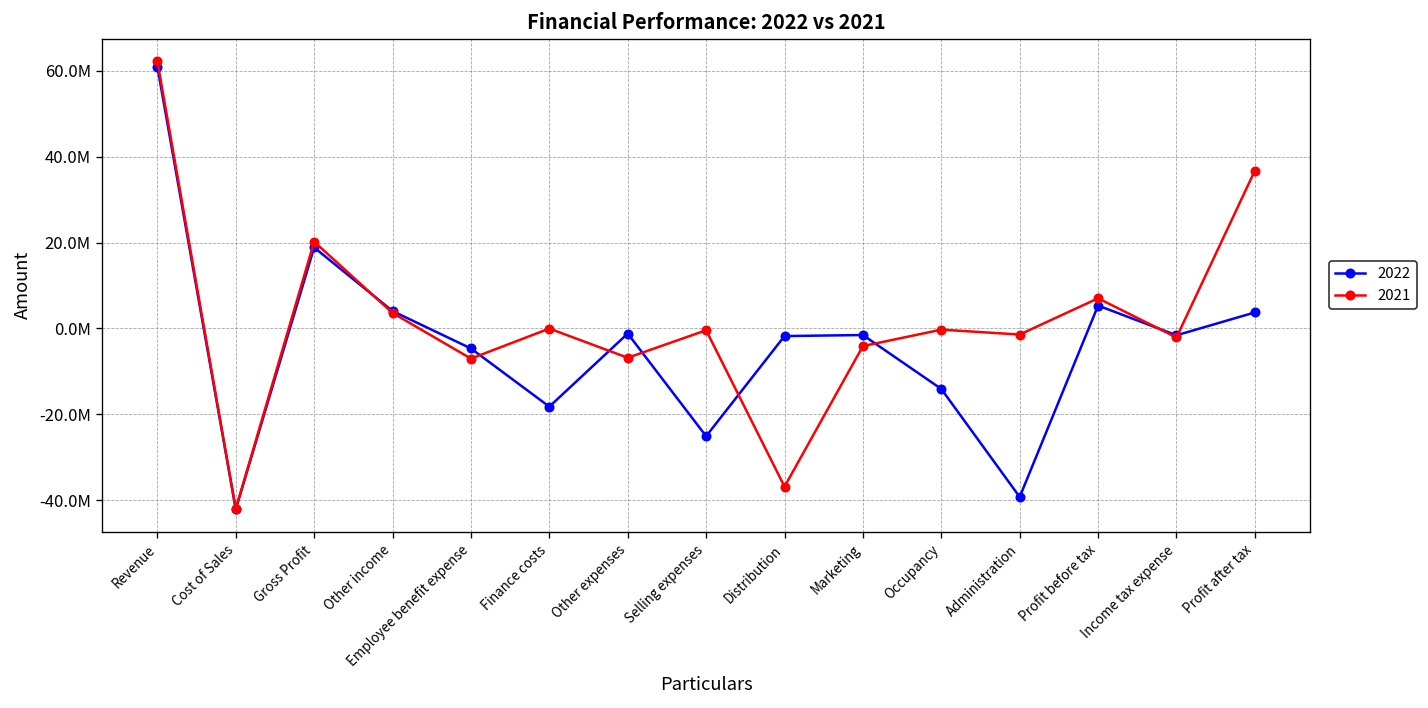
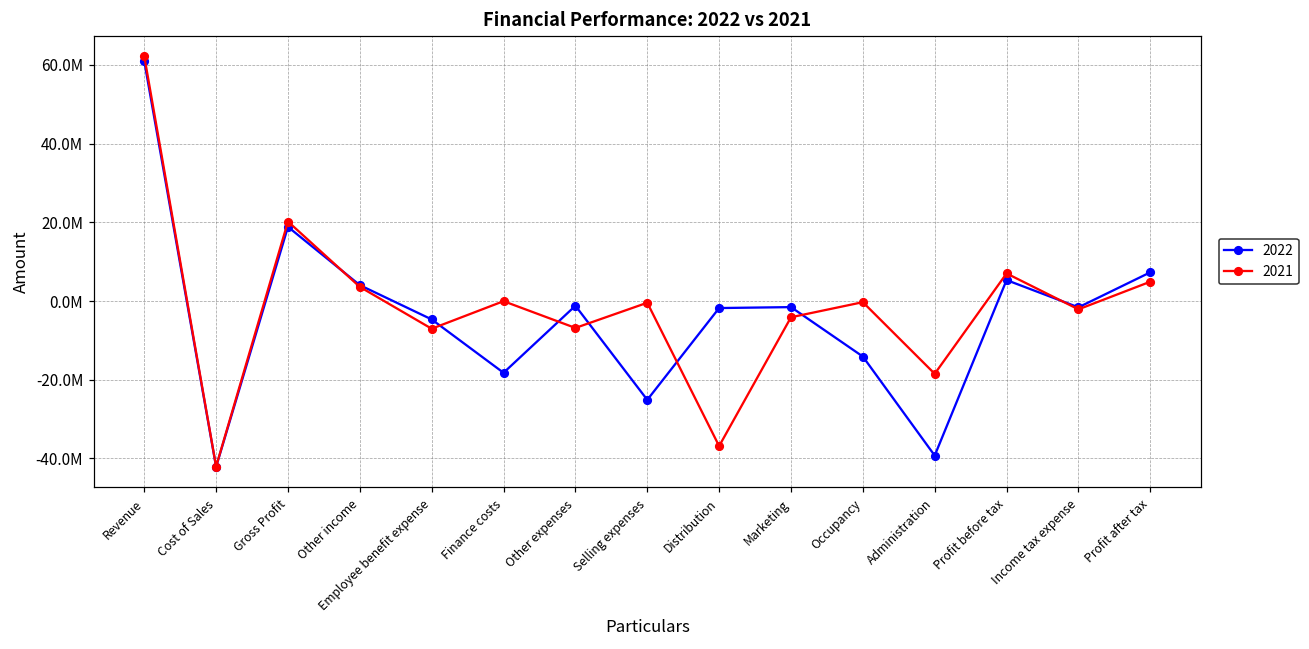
  {
    "2022": {
      "Revenue": 61000000,
      "Gross Profit": 19000000,
      "Employee benefit expense": -5000000,
      "Finance costs": -18000000,
      "Other expenses": -1000000,
      "Selling expenses": -25000000,
      "Distribution": -2000000,
      "Marketing": -2000000,
      "Occupancy": -14000000,
      "Administration": -39000000,
      "Profit before tax": 5000000,
-     "Profit after tax": 4000000
+     "Profit after tax": 7000000
    },
    "2021": {
      "Revenue": 62000000,
      "Gross Profit": 20000000,
      "Employee benefit expense": -7000000,
      "Finance costs": 0,
      "Other expenses": -7000000,
      "Selling expenses": 0,
      "Distribution": -37000000,
      "Marketing": -4000000,
      "Occupancy": 0,
-     "Administration": -1000000,
+     "Administration": -18000000,
      "Profit before tax": 7000000,
-     "Profit after tax": 37000000
+     "Profit after tax": 5000000
    }
  }
